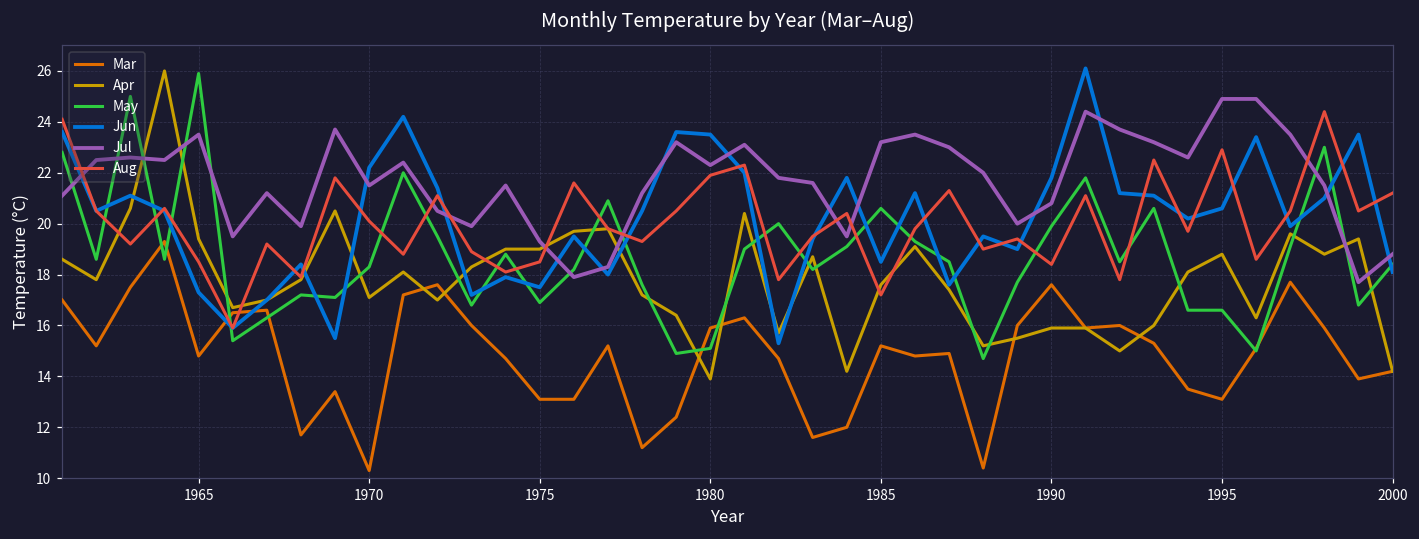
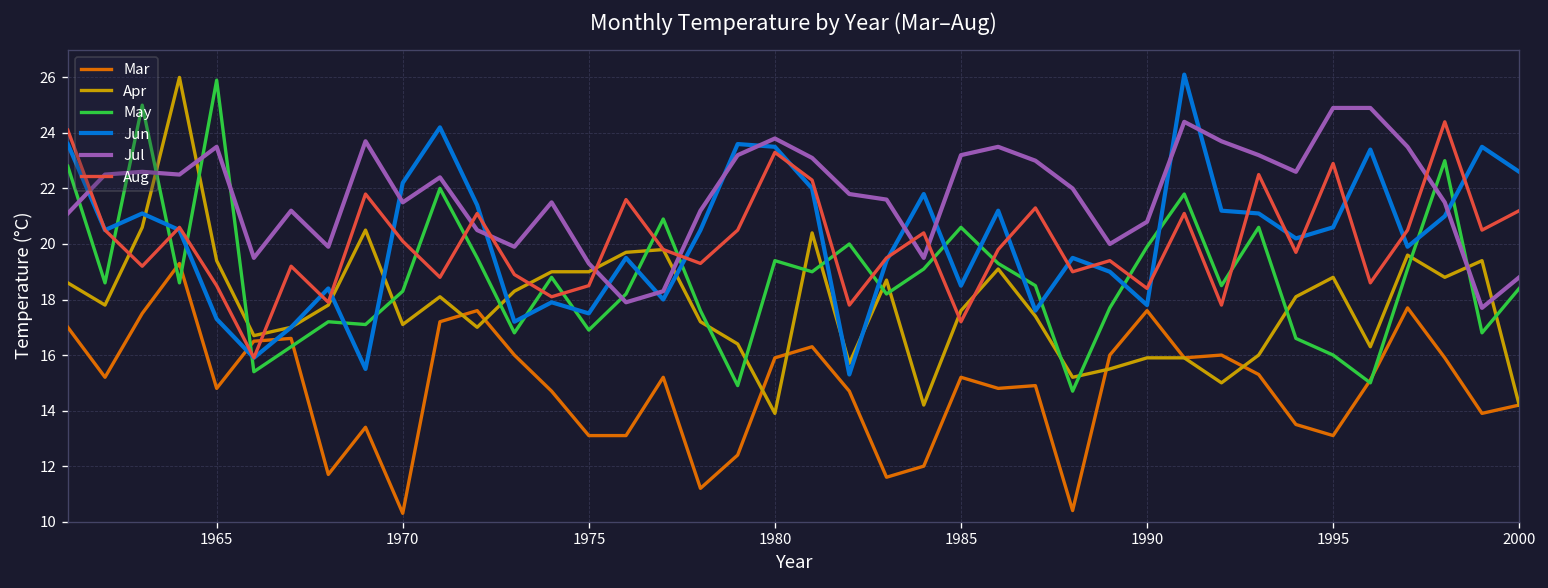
  {
    "May": {
      "1965": 25.9,
      "1970": 18.3,
      "1975": 16.9,
-     "1980": 15.1,
+     "1980": 19.4,
      "1985": 20.6,
      "1990": 19.9,
-     "1995": 16.6,
+     "1995": 16.0,
      "2000": 18.4
    },
    "Jun": {
      "1965": 17.3,
      "1970": 22.2,
      "1975": 17.5,
      "1980": 23.5,
      "1985": 18.5,
-     "1990": 21.8,
+     "1990": 17.8,
      "1995": 20.6,
-     "2000": 18.1
+     "2000": 22.6
    },
    "Jul": {
      "1965": 23.5,
      "1970": 21.5,
      "1975": 19.3,
-     "1980": 22.3,
+     "1980": 23.8,
      "1985": 23.2,
      "1990": 20.8,
      "1995": 24.9,
      "2000": 18.8
    },
    "Aug": {
      "1965": 18.5,
      "1970": 20.1,
      "1975": 18.5,
-     "1980": 21.9,
+     "1980": 23.3,
      "1985": 17.2,
      "1990": 18.4,
      "1995": 22.9,
      "2000": 21.2
    }
  }
